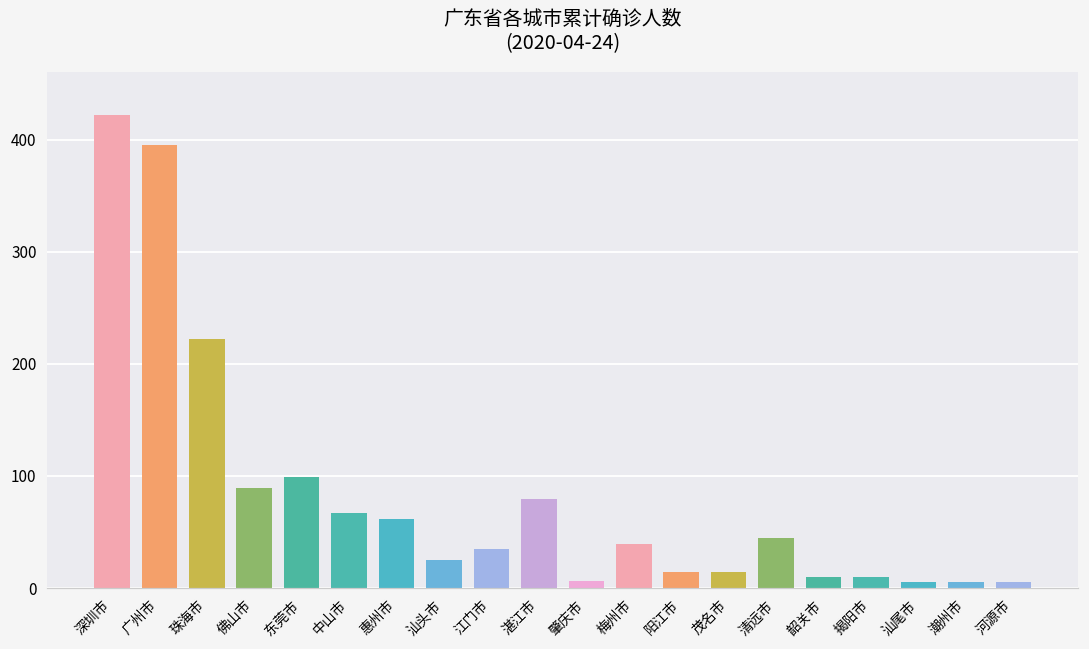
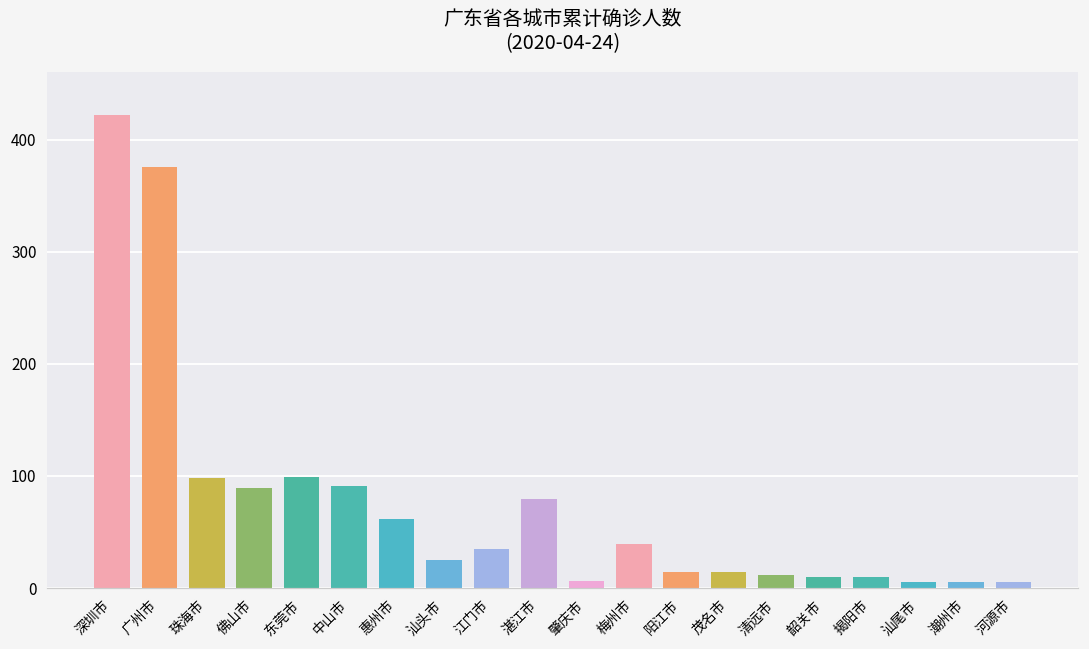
  {
    "深圳市": 422,
-   "广州市": 395,
-   "珠海市": 222,
+   "广州市": 376,
+   "珠海市": 98,
    "佛山市": 89,
    "东莞市": 99,
-   "中山市": 67,
+   "中山市": 91,
    "惠州市": 62,
    "汕头市": 25,
    "江门市": 35,
    "湛江市": 79,
    "肇庆市": 6,
    "梅州市": 39,
    "阳江市": 14,
    "茂名市": 14,
-   "清远市": 45,
+   "清远市": 12,
    "韶关市": 10,
    "揭阳市": 10,
    "汕尾市": 5,
    "潮州市": 5,
    "河源市": 5
  }
